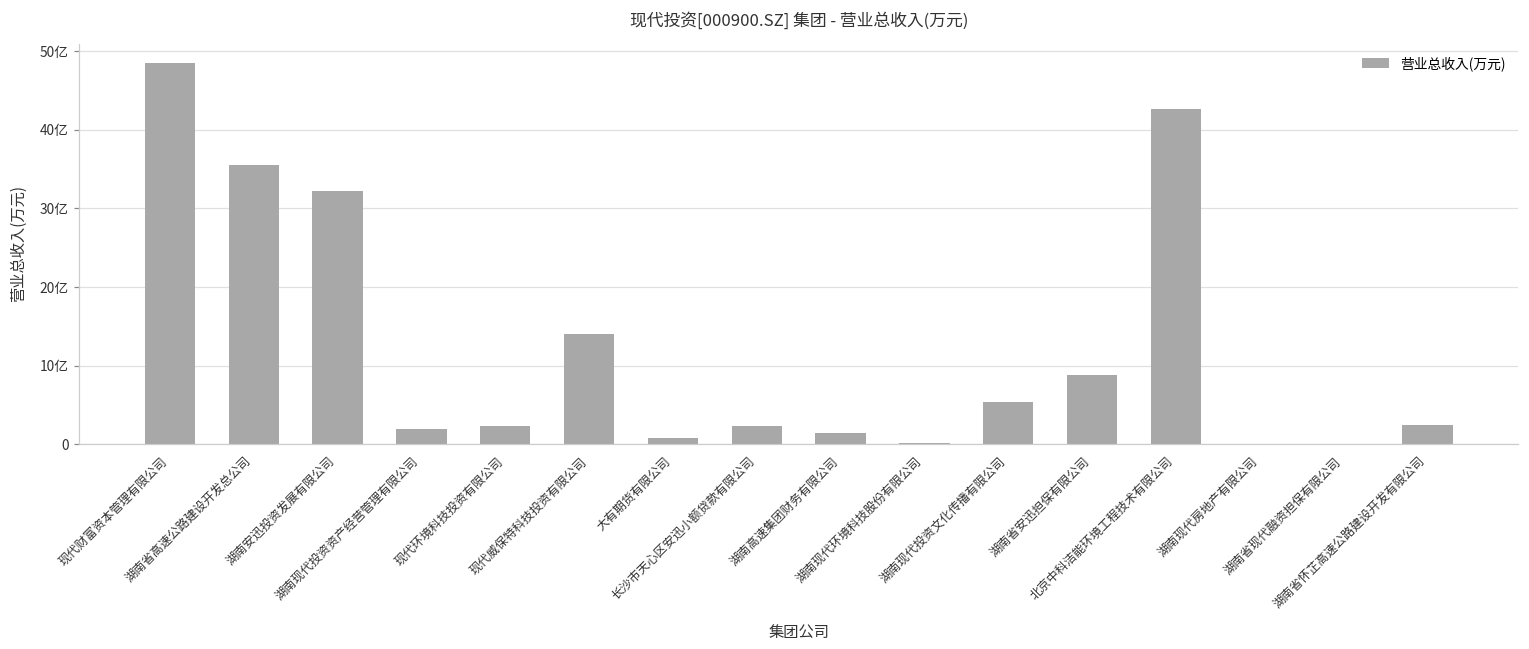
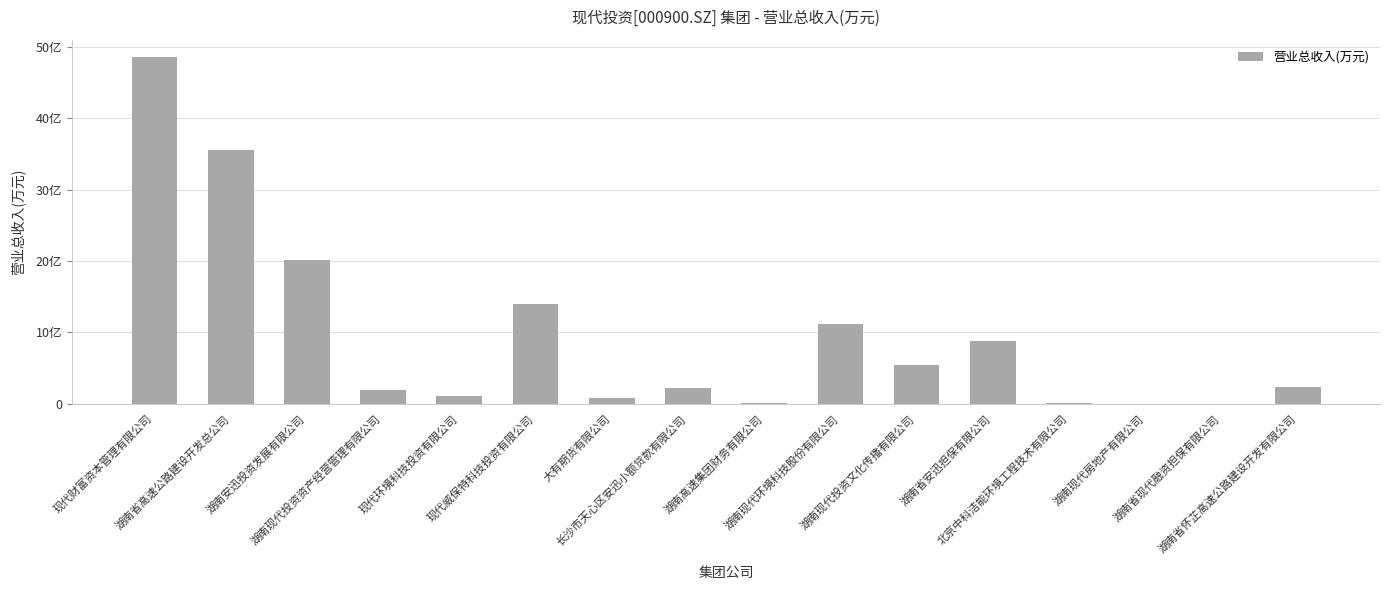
  {
    "现代财富资本管理有限公司": "49亿",
    "湖南省高速公路建设开发总公司": "36亿",
-   "湖南安迅投资发展有限公司": "32亿",
+   "湖南安迅投资发展有限公司": "20亿",
    "湖南现代投资资产经营管理有限公司": "2亿",
-   "现代环境科技投资有限公司": "2亿",
+   "现代环境科技投资有限公司": "1亿",
    "现代威保特科技投资有限公司": "14亿",
    "大有期货有限公司": "1亿",
    "长沙市天心区安迅小额贷款有限公司": "2亿",
-   "湖南高速集团财务有限公司": "1亿",
-   "湖南现代环境科技股份有限公司": "0亿",
+   "湖南高速集团财务有限公司": "0亿",
+   "湖南现代环境科技股份有限公司": "11亿",
    "湖南现代投资文化传播有限公司": "5亿",
    "湖南省安迅担保有限公司": "9亿",
-   "北京中科洁能环境工程技术有限公司": "43亿",
+   "北京中科洁能环境工程技术有限公司": "0亿",
    "湖南省怀芷高速公路建设开发有限公司": "2亿"
  }
